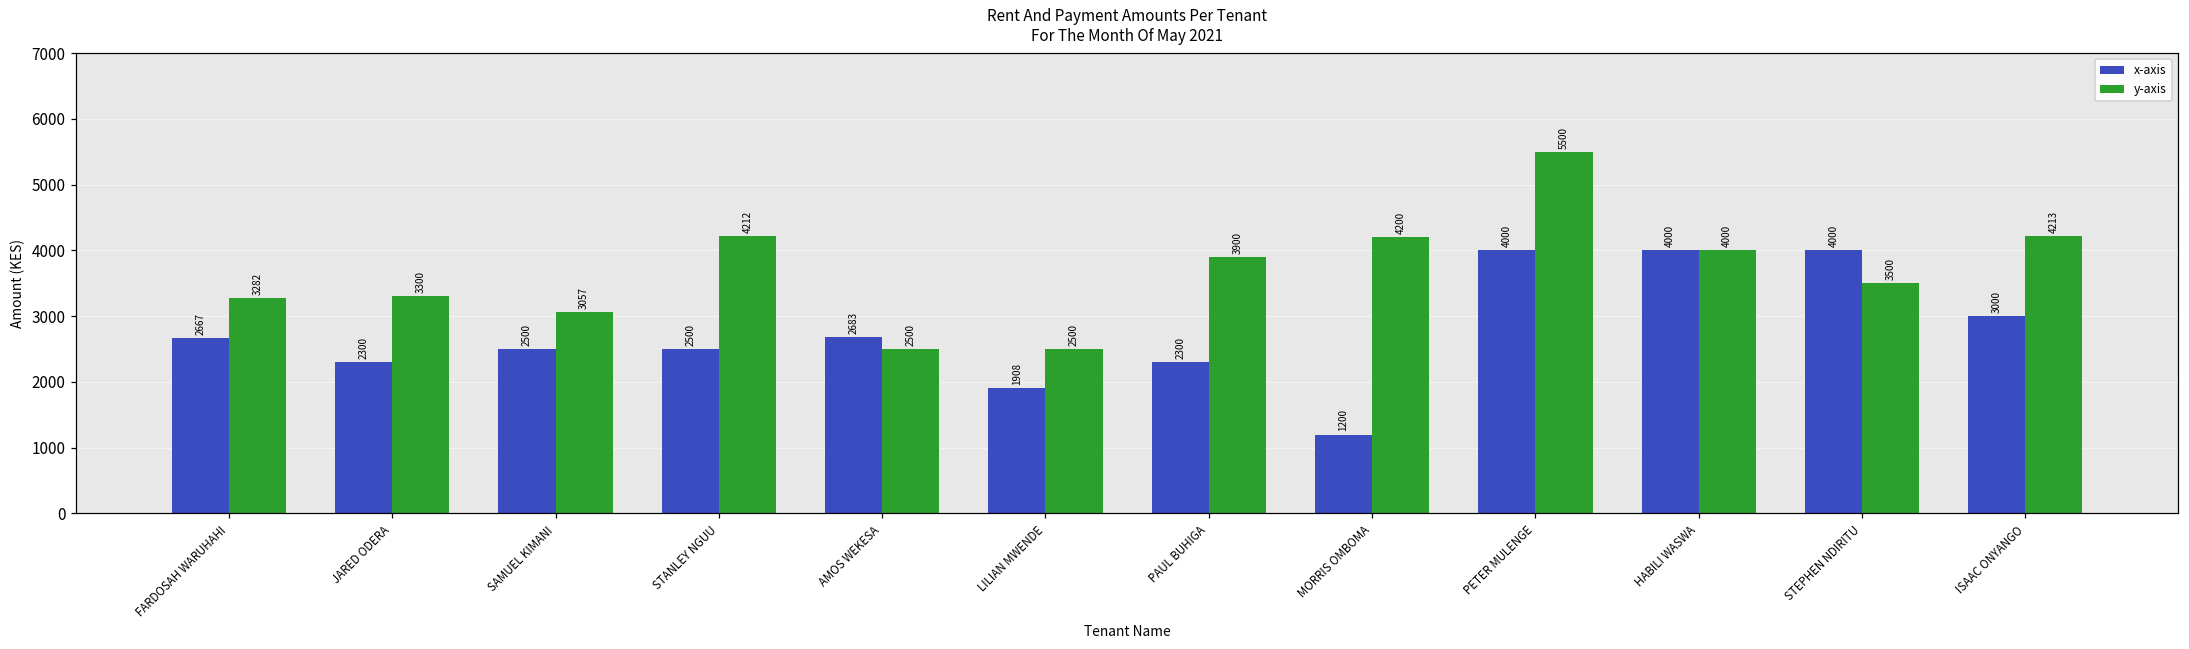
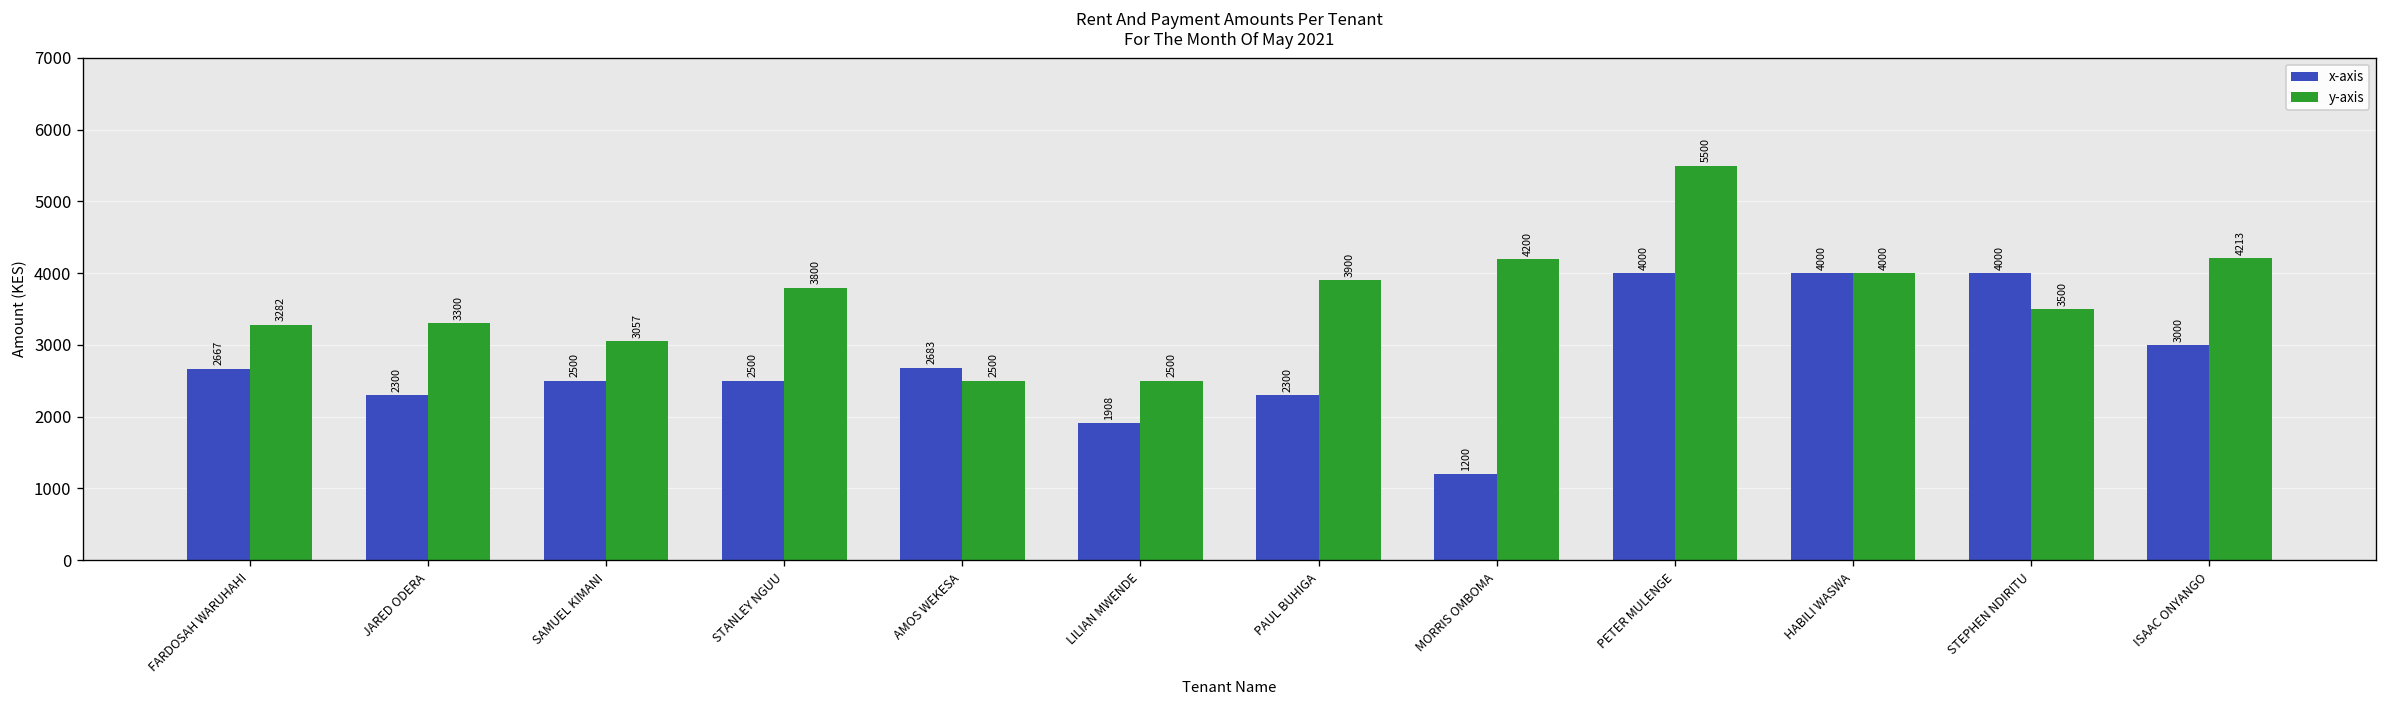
  {
    "x-axis": {
      "FARDOSAH WARUHAHI": 2667,
      "JARED ODERA": 2300,
      "SAMUEL KIMANI": 2500,
      "STANLEY NGUU": 2500,
      "AMOS WEKESA": 2683,
      "LILIAN MWENDE": 1908,
      "PAUL BUHIGA": 2300,
      "MORRIS OMBOMA": 1200,
      "PETER MULENGE": 4000,
      "HABILI WASWA": 4000,
      "STEPHEN NDIRITU": 4000,
      "ISAAC ONYANGO": 3000
    },
    "y-axis": {
      "FARDOSAH WARUHAHI": 3282,
      "JARED ODERA": 3300,
      "SAMUEL KIMANI": 3057,
-     "STANLEY NGUU": 4212,
+     "STANLEY NGUU": 3800,
      "AMOS WEKESA": 2500,
      "LILIAN MWENDE": 2500,
      "PAUL BUHIGA": 3900,
      "MORRIS OMBOMA": 4200,
      "PETER MULENGE": 5500,
      "HABILI WASWA": 4000,
      "STEPHEN NDIRITU": 3500,
      "ISAAC ONYANGO": 4213
    }
  }
